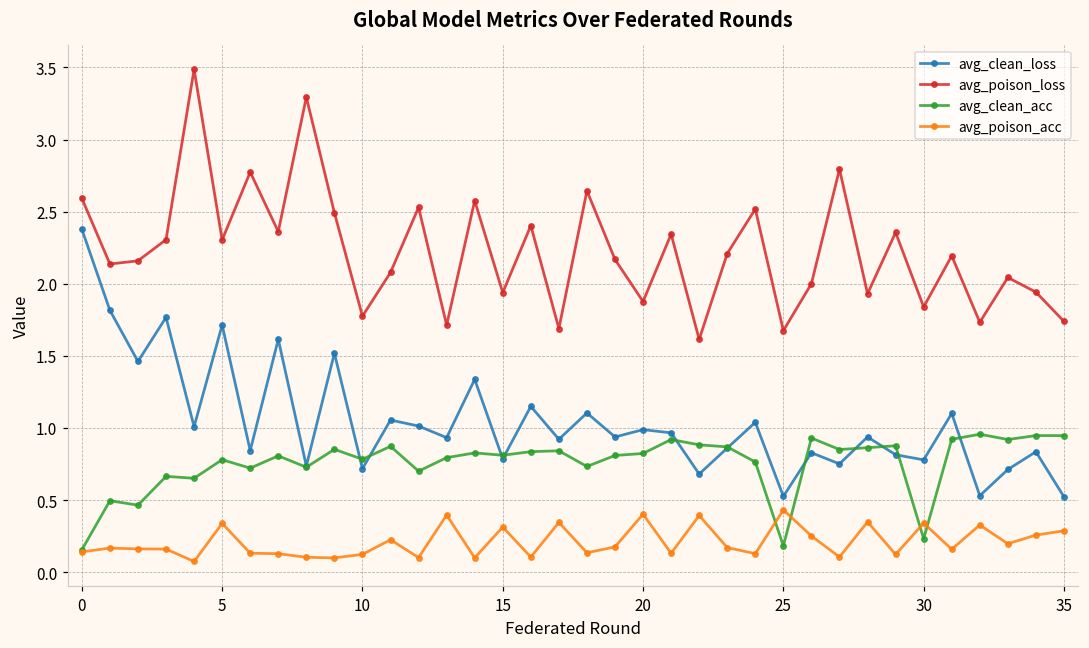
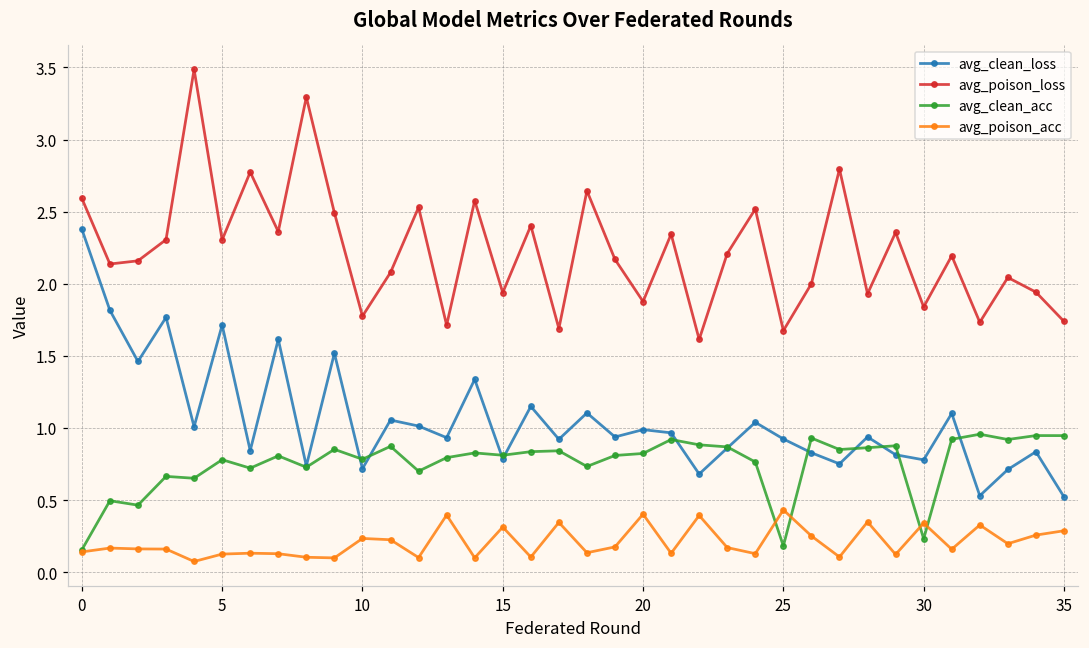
  {
    "avg_clean_loss": {
      "0": 2.38,
      "5": 1.71,
      "10": 0.72,
      "15": 0.79,
      "20": 0.99,
-     "25": 0.53,
+     "25": 0.92,
      "30": 0.78,
      "35": 0.52
    },
    "avg_poison_loss": {
      "0": 2.59,
      "5": 2.30,
      "10": 1.78,
      "15": 1.94,
      "20": 1.88,
      "25": 1.67,
      "30": 1.84,
      "35": 1.74
    },
    "avg_clean_acc": {
      "5": 0.78,
      "10": 0.78,
      "15": 0.81,
      "20": 0.82,
      "25": 0.18,
      "30": 0.23,
      "35": 0.95
    },
    "avg_poison_acc": {
-     "5": 0.34,
-     "10": 0.12,
+     "5": 0.13,
+     "10": 0.23,
      "15": 0.31,
      "20": 0.40,
      "25": 0.43,
      "30": 0.34,
      "35": 0.29
    }
  }
